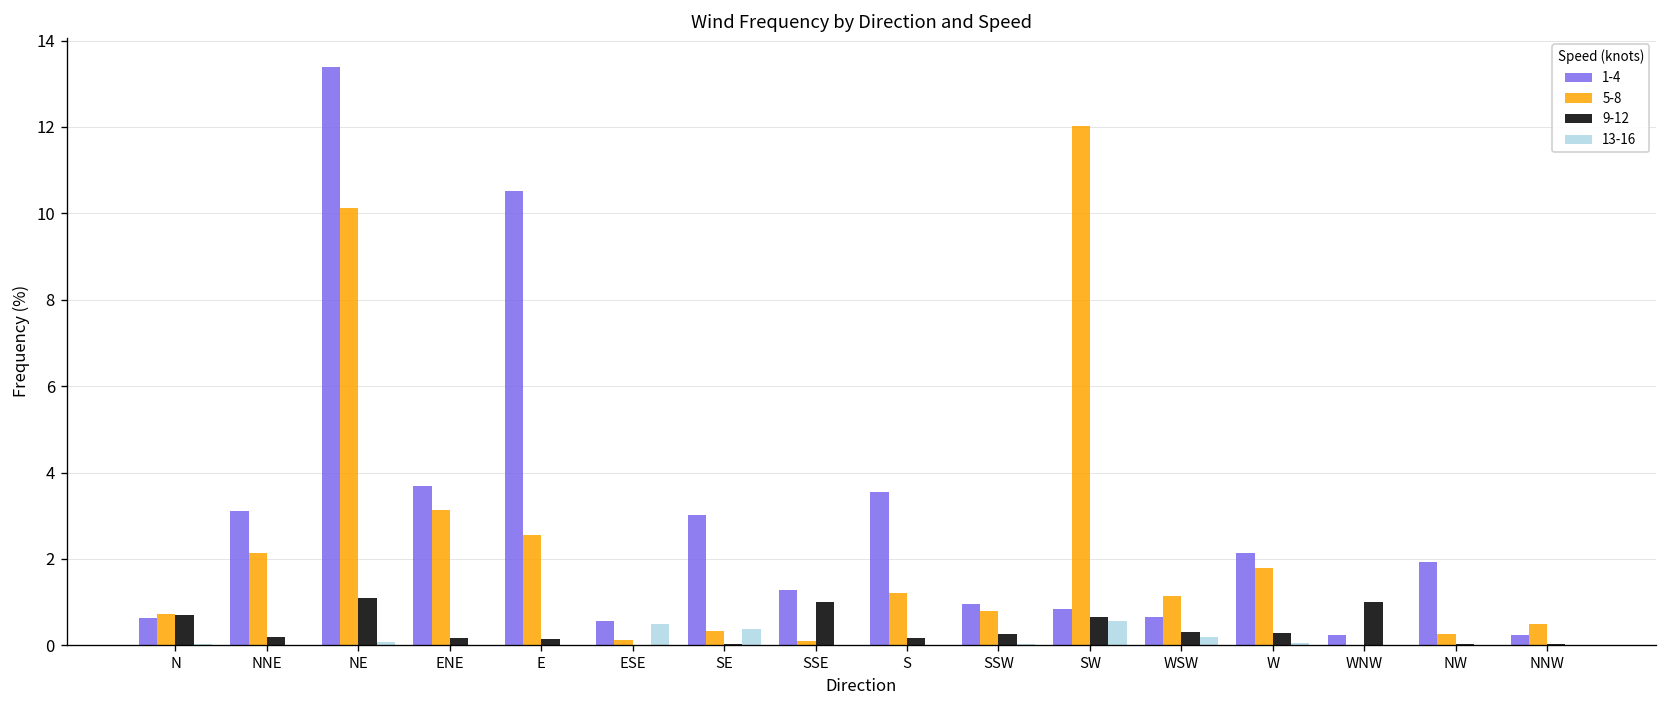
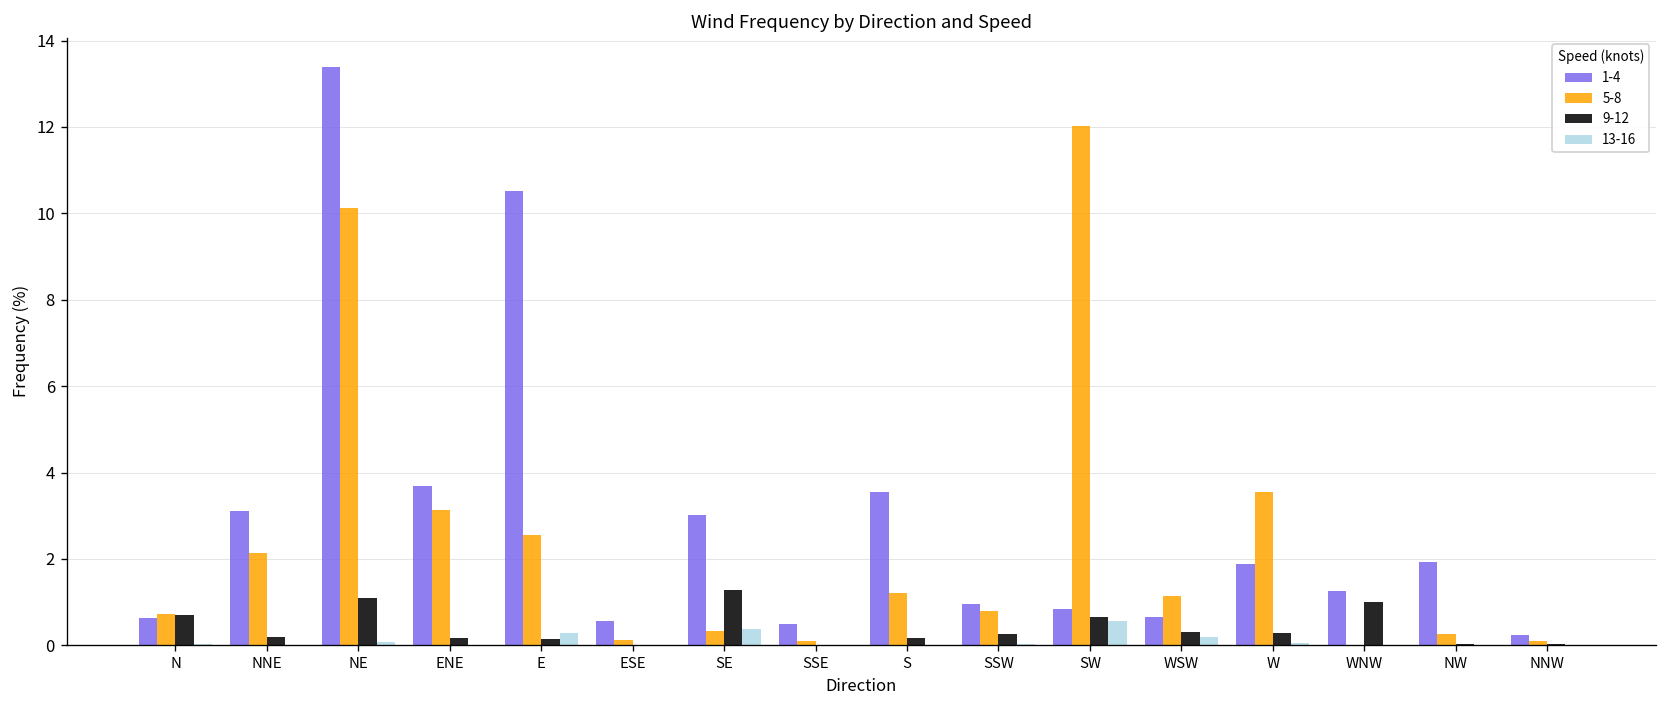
  {
    "1-4": {
      "N": 0.6,
      "NNE": 3.1,
      "NE": 13.4,
      "ENE": 3.7,
      "E": 10.5,
      "ESE": 0.6,
      "SE": 3.0,
-     "SSE": 1.3,
+     "SSE": 0.5,
      "S": 3.6,
      "SSW": 1.0,
      "SW": 0.8,
      "WSW": 0.6,
-     "W": 2.1,
-     "WNW": 0.2,
+     "W": 1.9,
+     "WNW": 1.3,
      "NW": 1.9,
      "NNW": 0.2
    },
    "5-8": {
      "N": 0.7,
      "NNE": 2.1,
      "NE": 10.1,
      "ENE": 3.1,
      "E": 2.6,
      "ESE": 0.1,
      "SE": 0.3,
      "SSE": 0.1,
      "S": 1.2,
      "SSW": 0.8,
      "SW": 12.0,
      "WSW": 1.1,
-     "W": 1.8,
+     "W": 3.6,
      "NW": 0.3,
-     "NNW": 0.5
+     "NNW": 0.1
    },
    "9-12": {
      "N": 0.7,
      "NNE": 0.2,
      "NE": 1.1,
      "ENE": 0.2,
      "E": 0.1,
-     "SE": 0.0,
-     "SSE": 1,
+     "SE": 1.3,
+     "SSE": 0,
      "S": 0.2,
      "SSW": 0.3,
      "SW": 0.7,
      "WSW": 0.3,
      "W": 0.3,
      "WNW": 1.0
    },
    "13-16": {
      "NE": 0.1,
      "ENE": 0.0,
-     "E": 0.0,
-     "ESE": 0.5,
+     "E": 0.3,
+     "ESE": 0.0,
      "SE": 0.4,
      "SSE": 0.0,
      "S": 0.0,
      "SW": 0.6,
      "WSW": 0.2,
      "WNW": 0.0,
      "NW": 0.0,
      "NNW": 0.0
    }
  }
